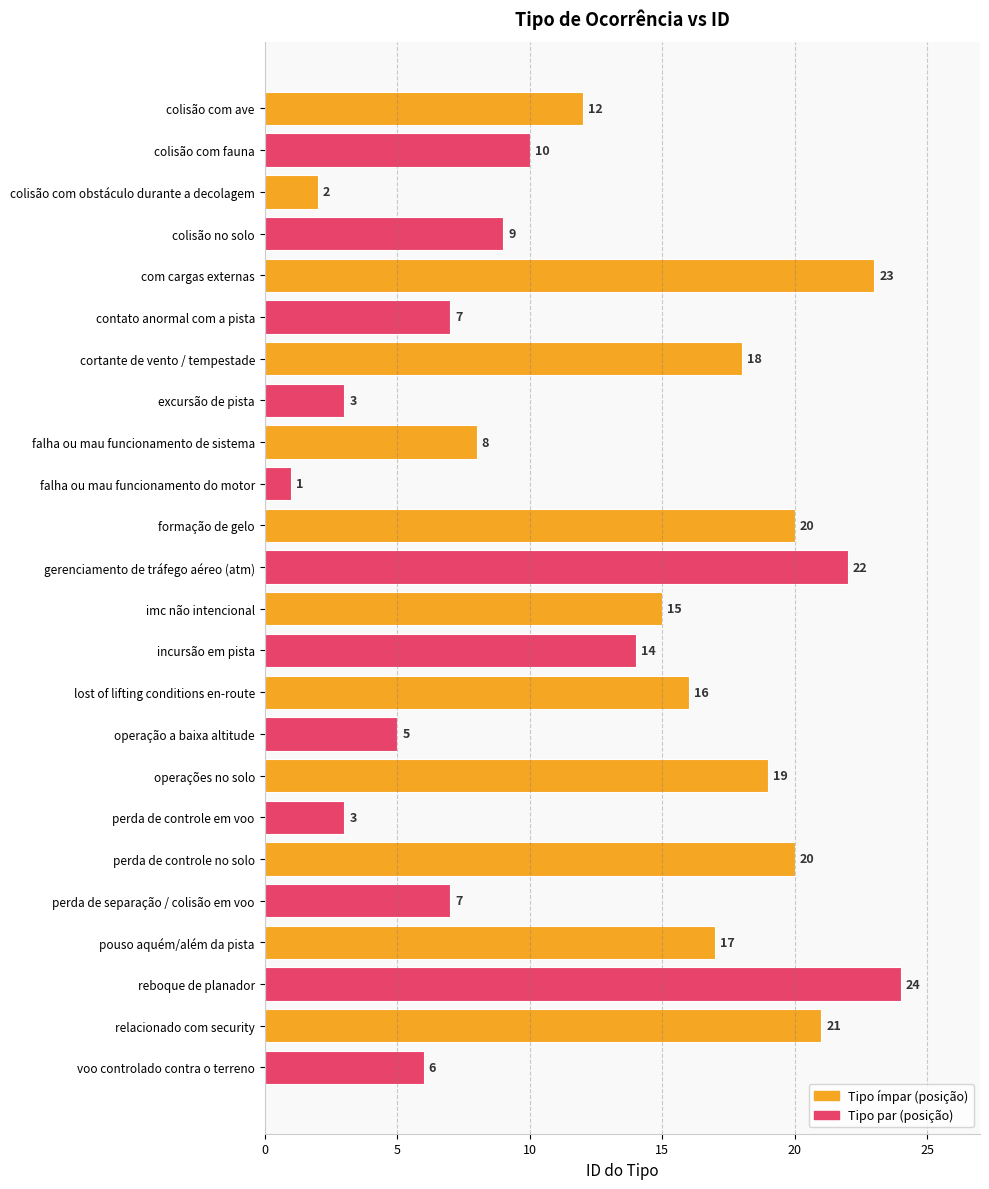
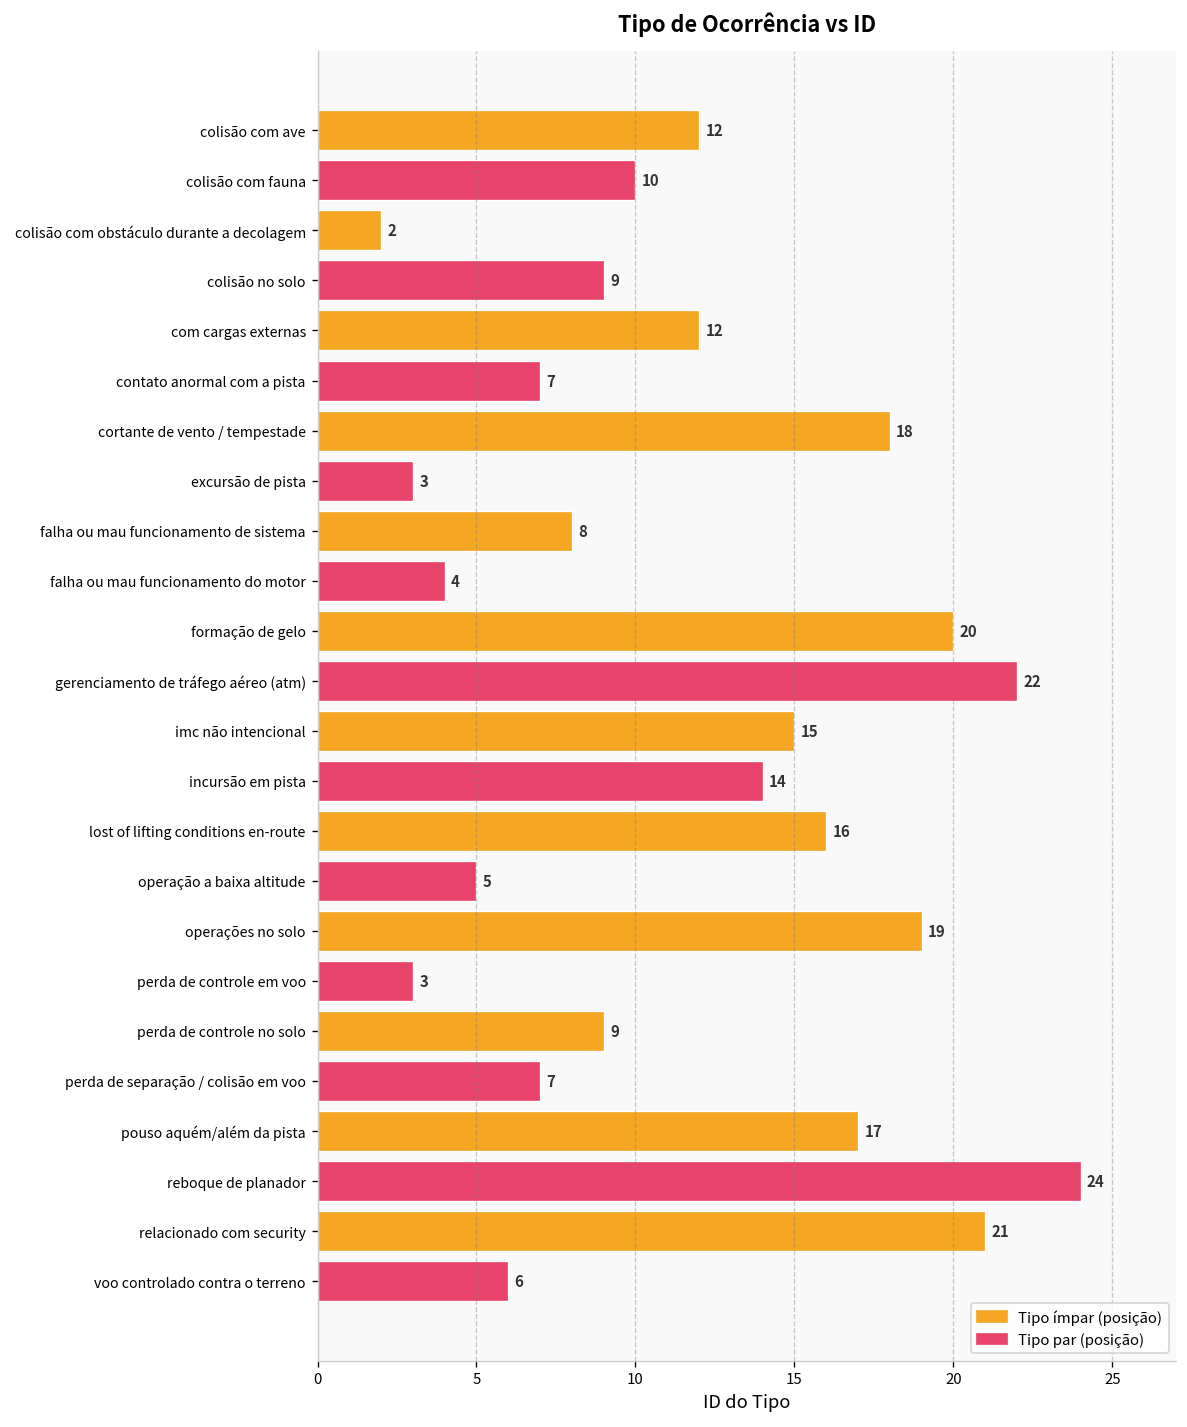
  {
    "colisão com ave": 12,
    "colisão com fauna": 10,
    "colisão com obstáculo durante a decolagem": 2,
    "colisão no solo": 9,
-   "com cargas externas": 23,
+   "com cargas externas": 12,
    "contato anormal com a pista": 7,
    "cortante de vento / tempestade": 18,
    "excursão de pista": 3,
    "falha ou mau funcionamento de sistema": 8,
-   "falha ou mau funcionamento do motor": 1,
+   "falha ou mau funcionamento do motor": 4,
    "formação de gelo": 20,
    "gerenciamento de tráfego aéreo (atm)": 22,
    "imc não intencional": 15,
    "incursão em pista": 14,
    "lost of lifting conditions en-route": 16,
    "operação a baixa altitude": 5,
    "operações no solo": 19,
    "perda de controle em voo": 3,
-   "perda de controle no solo": 20,
+   "perda de controle no solo": 9,
    "perda de separação / colisão em voo": 7,
    "pouso aquém/além da pista": 17,
    "reboque de planador": 24,
    "relacionado com security": 21,
    "voo controlado contra o terreno": 6
  }
